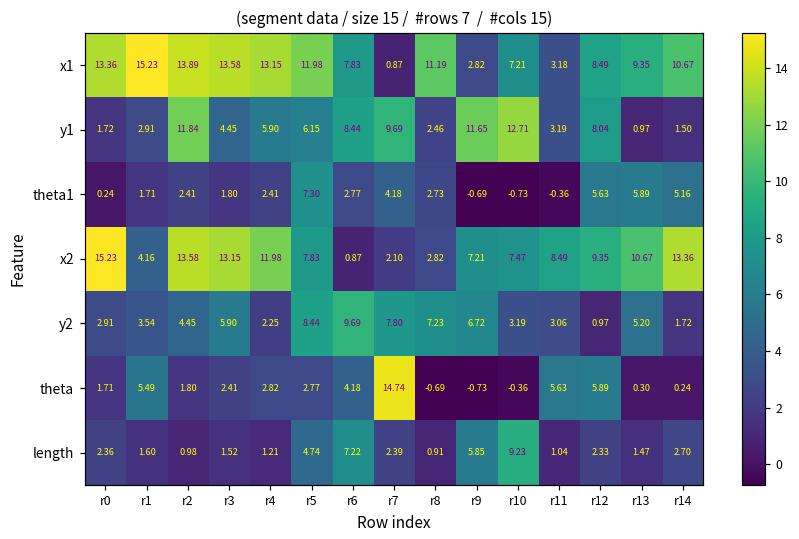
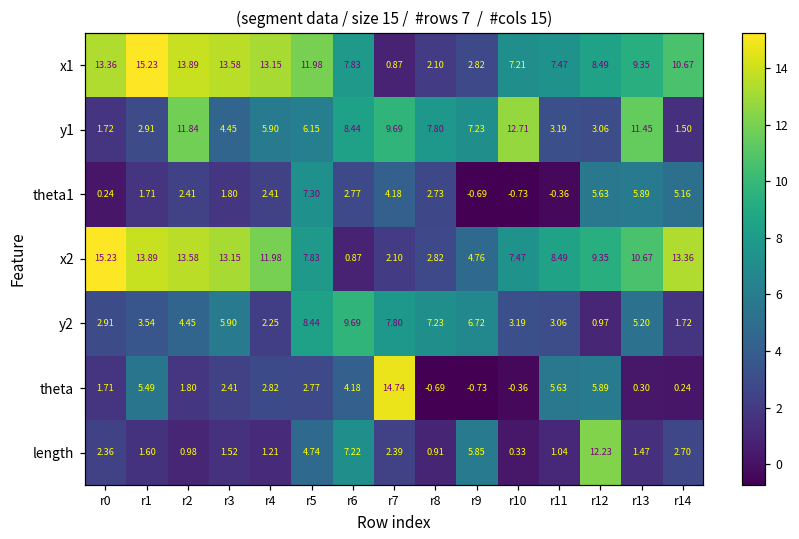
  {
    "x1": {
      "r0": 13.36,
      "r1": 15.23,
      "r2": 13.89,
      "r3": 13.58,
      "r4": 13.15,
      "r5": 11.98,
      "r6": 7.83,
      "r7": 0.87,
-     "r8": 11.19,
+     "r8": 2.10,
      "r9": 2.82,
      "r10": 7.21,
-     "r11": 3.18,
+     "r11": 7.47,
      "r12": 8.49,
      "r13": 9.35,
      "r14": 10.67
    },
    "y1": {
      "r0": 1.72,
      "r1": 2.91,
      "r2": 11.84,
      "r3": 4.45,
      "r4": 5.90,
      "r5": 6.15,
      "r6": 8.44,
      "r7": 9.69,
-     "r8": 2.46,
-     "r9": 11.65,
+     "r8": 7.80,
+     "r9": 7.23,
      "r10": 12.71,
      "r11": 3.19,
-     "r12": 8.04,
-     "r13": 0.97,
+     "r12": 3.06,
+     "r13": 11.45,
      "r14": 1.50
    },
    "theta1": {
      "r0": 0.24,
      "r1": 1.71,
      "r2": 2.41,
      "r3": 1.80,
      "r4": 2.41,
      "r5": 7.30,
      "r6": 2.77,
      "r7": 4.18,
      "r8": 2.73,
      "r9": -0.69,
      "r10": -0.73,
      "r11": -0.36,
      "r12": 5.63,
      "r13": 5.89,
      "r14": 5.16
    },
    "x2": {
      "r0": 15.23,
-     "r1": 4.16,
+     "r1": 13.89,
      "r2": 13.58,
      "r3": 13.15,
      "r4": 11.98,
      "r5": 7.83,
      "r6": 0.87,
      "r7": 2.10,
      "r8": 2.82,
-     "r9": 7.21,
+     "r9": 4.76,
      "r10": 7.47,
      "r11": 8.49,
      "r12": 9.35,
      "r13": 10.67,
      "r14": 13.36
    },
    "y2": {
      "r0": 2.91,
      "r1": 3.54,
      "r2": 4.45,
      "r3": 5.90,
      "r4": 2.25,
      "r5": 8.44,
      "r6": 9.69,
      "r7": 7.80,
      "r8": 7.23,
      "r9": 6.72,
      "r10": 3.19,
      "r11": 3.06,
      "r12": 0.97,
      "r13": 5.20,
      "r14": 1.72
    },
    "theta": {
      "r0": 1.71,
      "r1": 5.49,
      "r2": 1.80,
      "r3": 2.41,
      "r4": 2.82,
      "r5": 2.77,
      "r6": 4.18,
      "r7": 14.74,
      "r8": -0.69,
      "r9": -0.73,
      "r10": -0.36,
      "r11": 5.63,
      "r12": 5.89,
      "r13": 0.30,
      "r14": 0.24
    },
    "length": {
      "r0": 2.36,
      "r1": 1.60,
      "r2": 0.98,
      "r3": 1.52,
      "r4": 1.21,
      "r5": 4.74,
      "r6": 7.22,
      "r7": 2.39,
      "r8": 0.91,
      "r9": 5.85,
-     "r10": 9.23,
+     "r10": 0.33,
      "r11": 1.04,
-     "r12": 2.33,
+     "r12": 12.23,
      "r13": 1.47,
      "r14": 2.70
    }
  }
